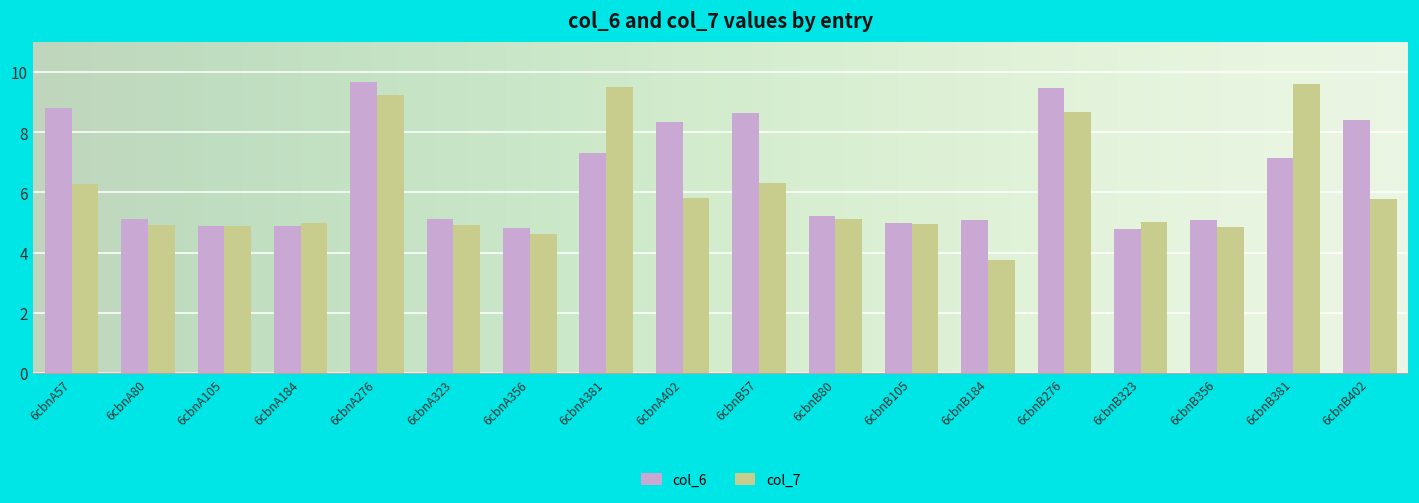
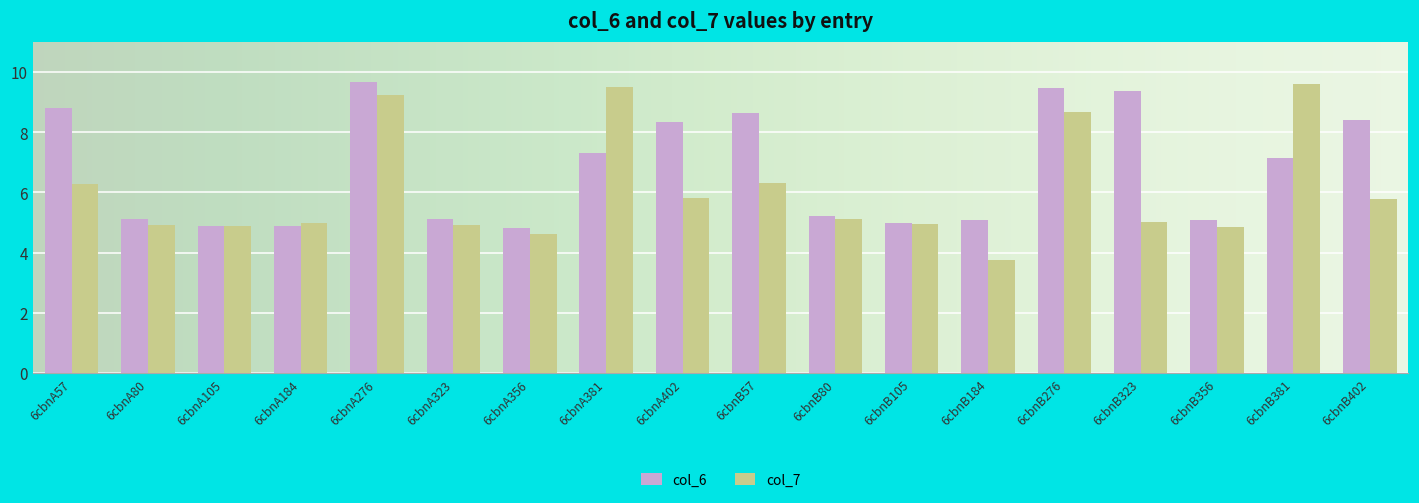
  {
    "col_6": {
      "6cbnA57": 8.8,
      "6cbnA80": 5.1,
      "6cbnA105": 4.9,
      "6cbnA184": 4.9,
      "6cbnA276": 9.7,
      "6cbnA323": 5.1,
      "6cbnA356": 4.8,
      "6cbnA381": 7.3,
      "6cbnA402": 8.3,
      "6cbnB57": 8.6,
      "6cbnB80": 5.2,
      "6cbnB105": 5.0,
      "6cbnB184": 5.1,
      "6cbnB276": 9.5,
-     "6cbnB323": 4.8,
+     "6cbnB323": 9.4,
      "6cbnB356": 5.1,
      "6cbnB381": 7.1,
      "6cbnB402": 8.4
    },
    "col_7": {
      "6cbnA57": 6.3,
      "6cbnA80": 4.9,
      "6cbnA105": 4.9,
      "6cbnA184": 5.0,
      "6cbnA276": 9.2,
      "6cbnA323": 4.9,
      "6cbnA356": 4.6,
      "6cbnA381": 9.5,
      "6cbnA402": 5.8,
      "6cbnB57": 6.3,
      "6cbnB80": 5.1,
      "6cbnB105": 5.0,
      "6cbnB184": 3.8,
      "6cbnB276": 8.7,
      "6cbnB323": 5.0,
      "6cbnB356": 4.9,
      "6cbnB381": 9.6,
      "6cbnB402": 5.8
    }
  }
